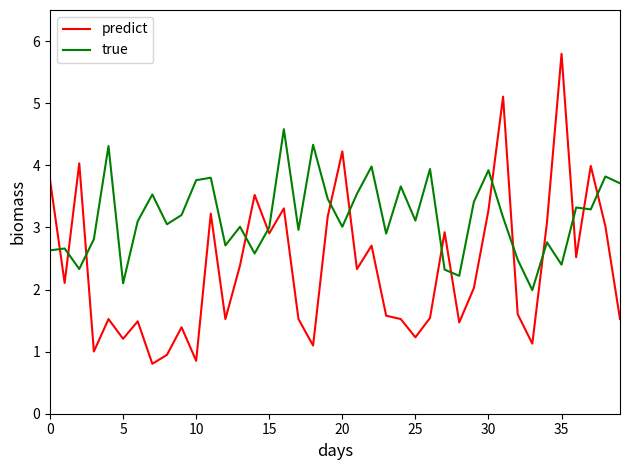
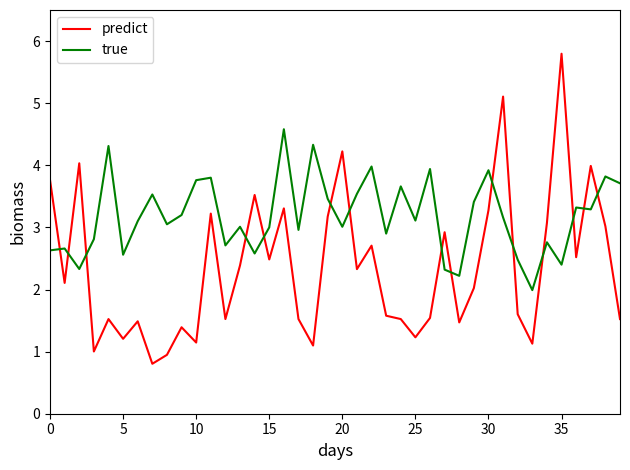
  {
    "predict": {
      "0": 3.8,
      "5": 1.2,
-     "10": 0.9,
-     "15": 2.9,
+     "10": 1.1,
+     "15": 2.5,
      "20": 4.2,
      "25": 1.2,
      "30": 3.3,
      "35": 5.8
    },
    "true": {
      "0": 2.6,
-     "5": 2.1,
+     "5": 2.6,
      "10": 3.8,
      "15": 3.0,
      "20": 3.0,
      "25": 3.1,
      "30": 3.9,
      "35": 2.4
    }
  }
